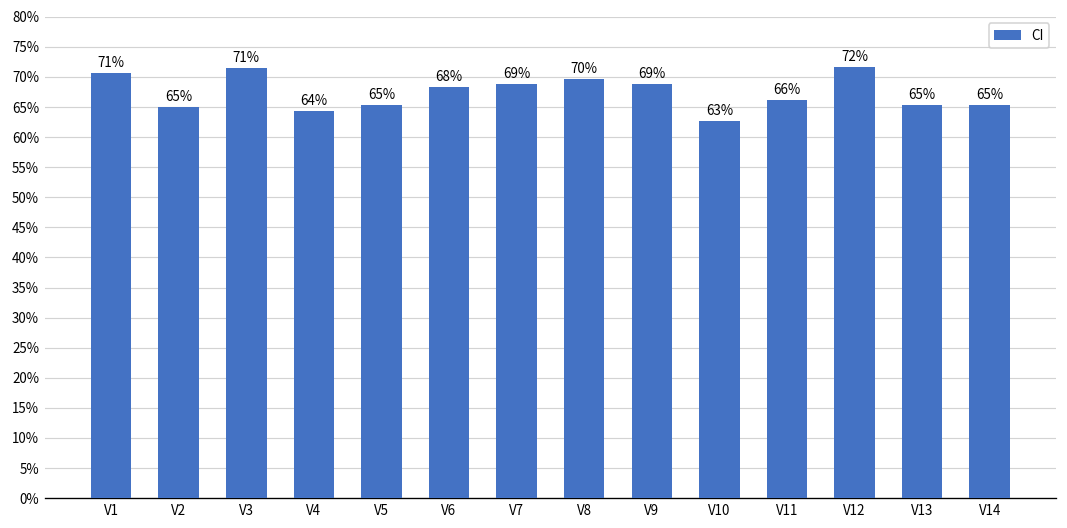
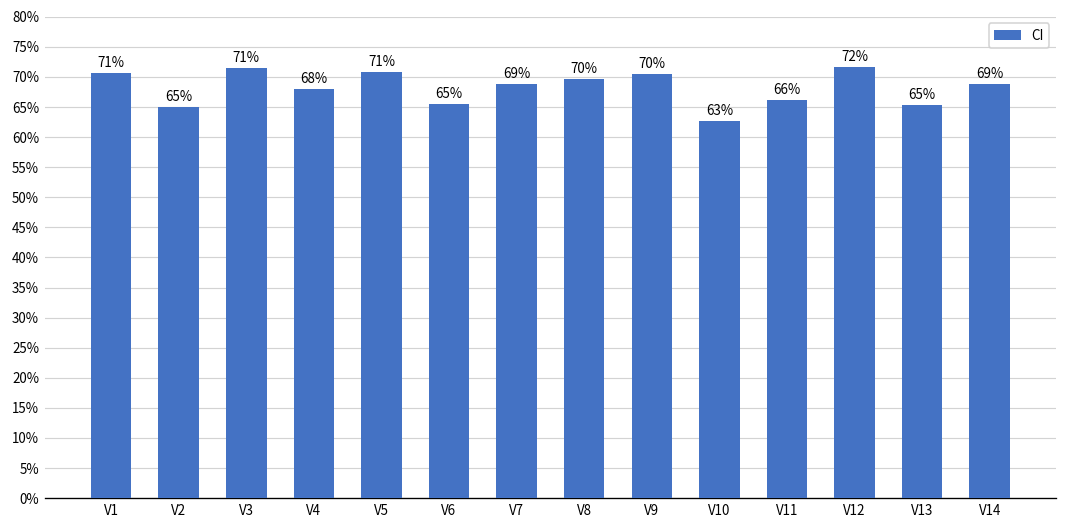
  {
    "V1": "71%",
    "V2": "65%",
    "V3": "71%",
-   "V4": "64%",
-   "V5": "65%",
-   "V6": "68%",
+   "V4": "68%",
+   "V5": "71%",
+   "V6": "65%",
    "V7": "69%",
    "V8": "70%",
-   "V9": "69%",
+   "V9": "70%",
    "V10": "63%",
    "V11": "66%",
    "V12": "72%",
    "V13": "65%",
-   "V14": "65%"
+   "V14": "69%"
  }
